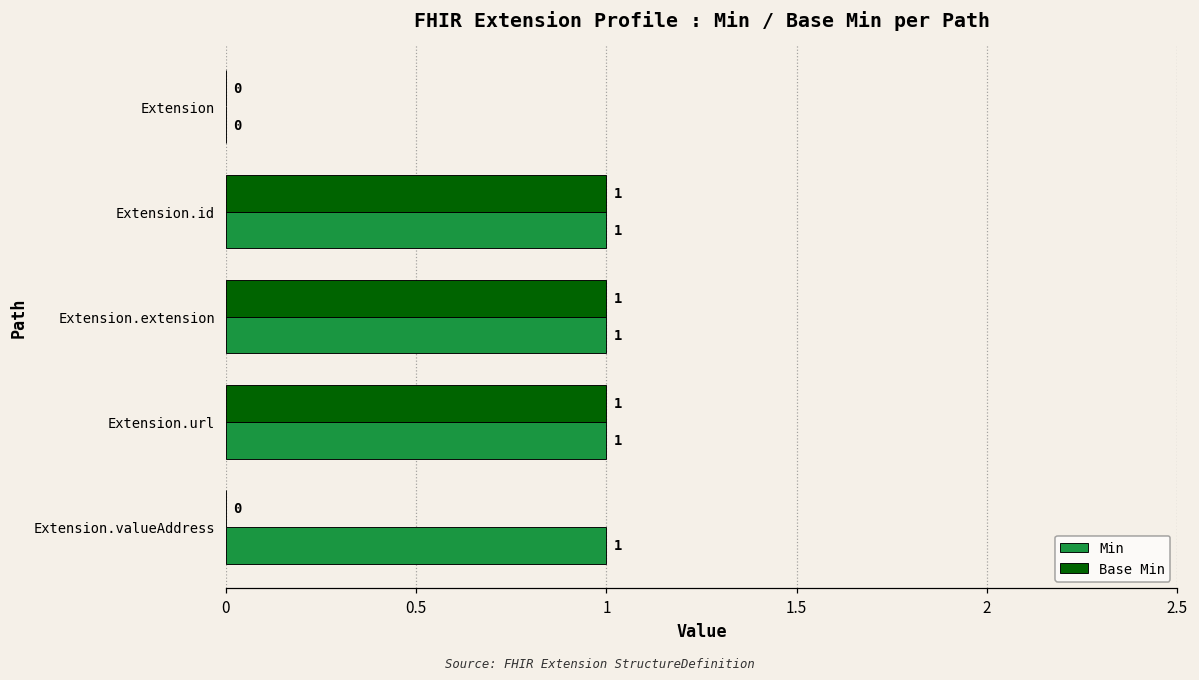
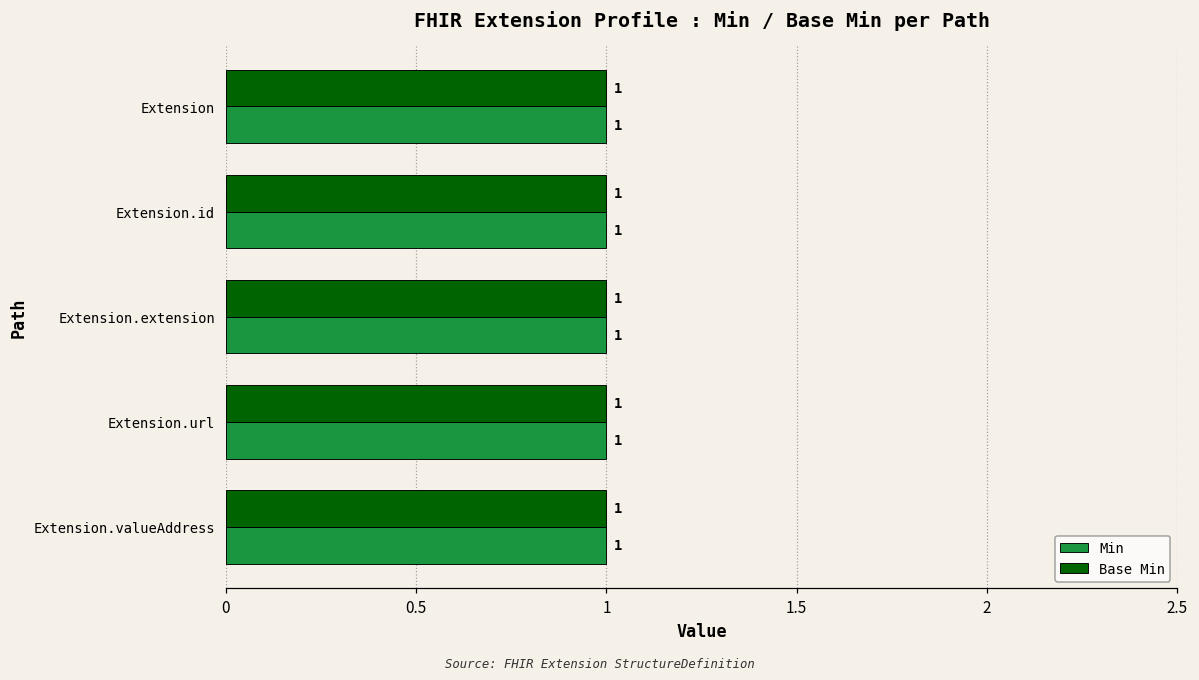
  {
    "Min": {
-     "Extension": 0,
+     "Extension": 1,
      "Extension.id": 1,
      "Extension.extension": 1,
      "Extension.url": 1,
      "Extension.valueAddress": 1
    },
    "Base Min": {
-     "Extension": 0,
+     "Extension": 1,
      "Extension.id": 1,
      "Extension.extension": 1,
      "Extension.url": 1,
-     "Extension.valueAddress": 0
+     "Extension.valueAddress": 1
    }
  }
